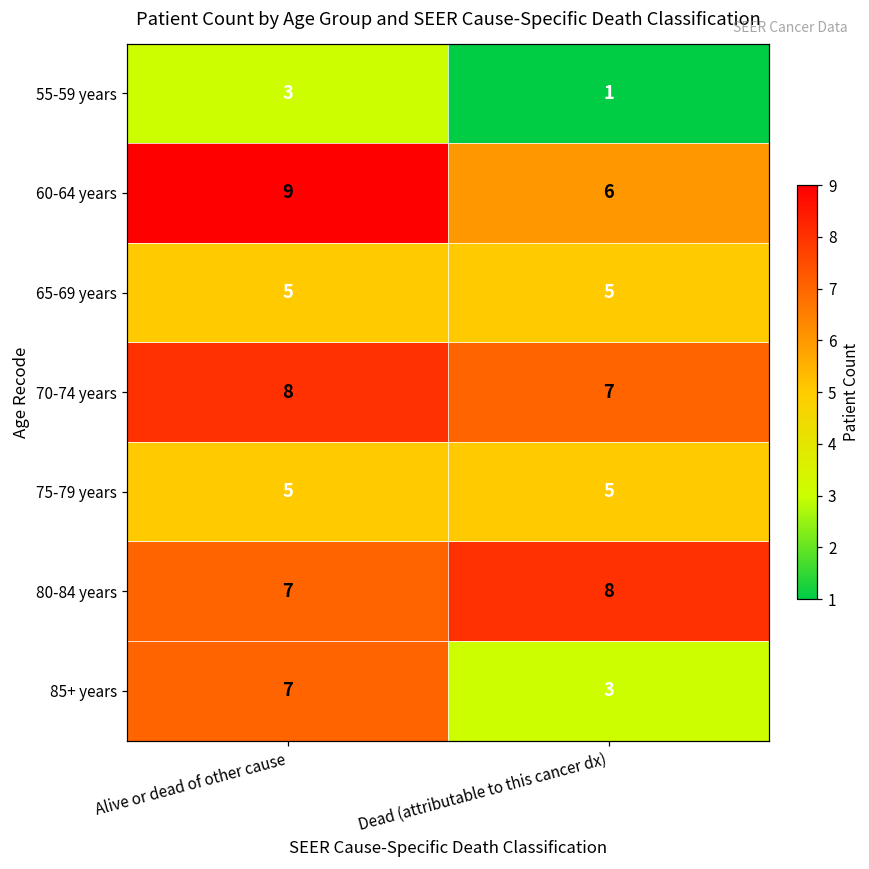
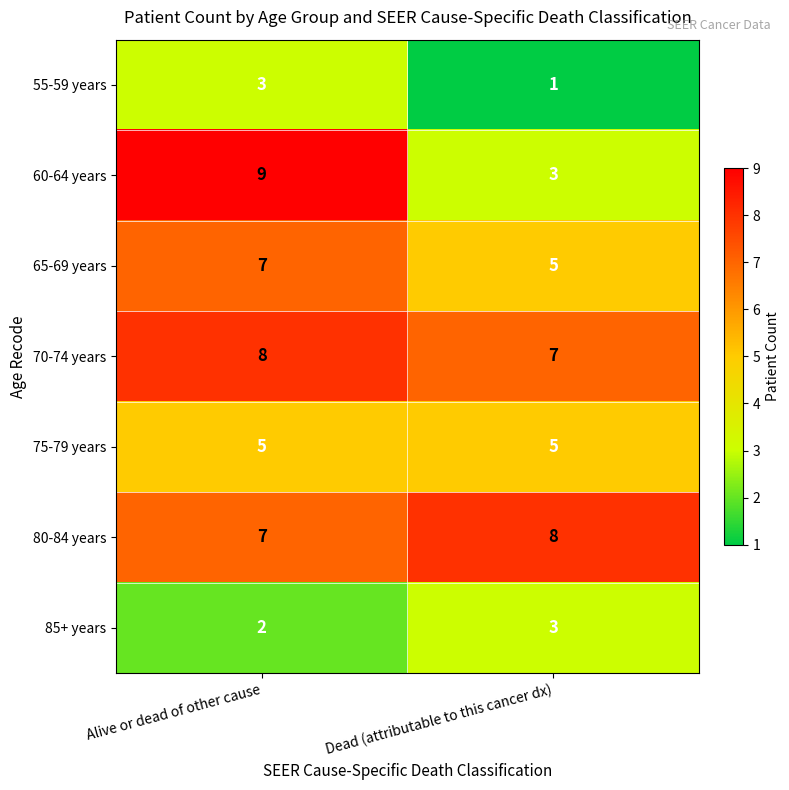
  {
    "55-59 years": {
      "Alive or dead of other cause": 3,
      "Dead (attributable to this cancer dx)": 1
    },
    "60-64 years": {
      "Alive or dead of other cause": 9,
-     "Dead (attributable to this cancer dx)": 6
+     "Dead (attributable to this cancer dx)": 3
    },
    "65-69 years": {
-     "Alive or dead of other cause": 5,
+     "Alive or dead of other cause": 7,
      "Dead (attributable to this cancer dx)": 5
    },
    "70-74 years": {
      "Alive or dead of other cause": 8,
      "Dead (attributable to this cancer dx)": 7
    },
    "75-79 years": {
      "Alive or dead of other cause": 5,
      "Dead (attributable to this cancer dx)": 5
    },
    "80-84 years": {
      "Alive or dead of other cause": 7,
      "Dead (attributable to this cancer dx)": 8
    },
    "85+ years": {
-     "Alive or dead of other cause": 7,
+     "Alive or dead of other cause": 2,
      "Dead (attributable to this cancer dx)": 3
    }
  }
